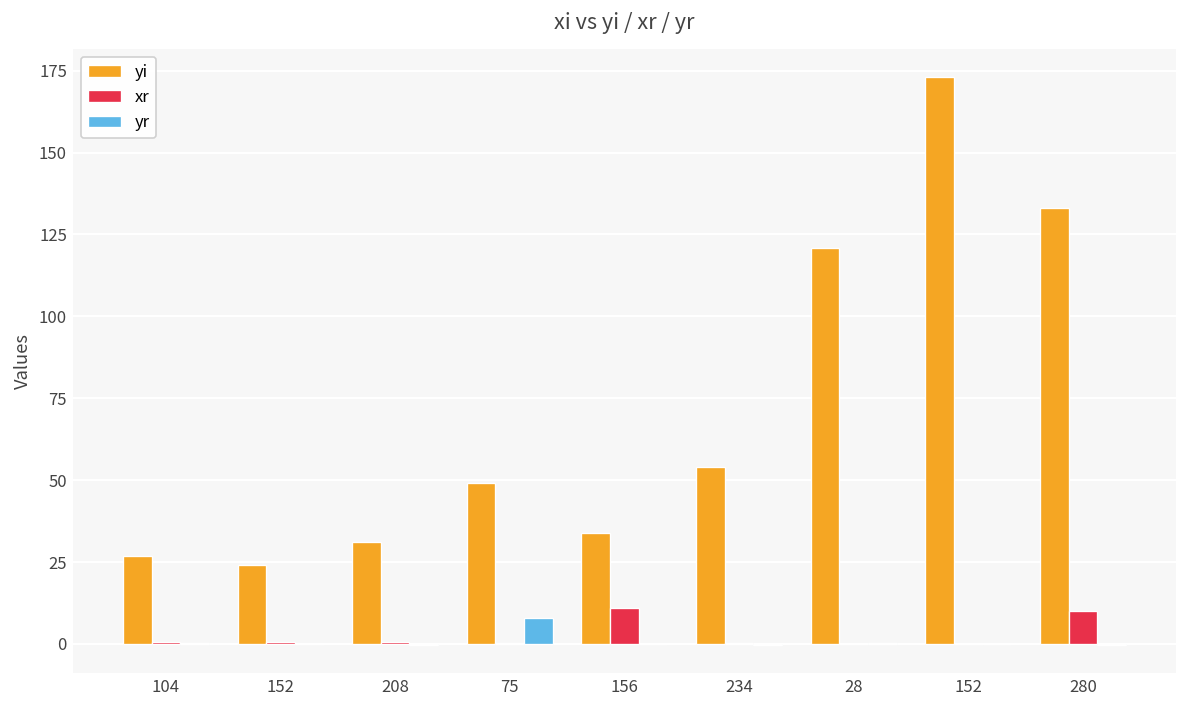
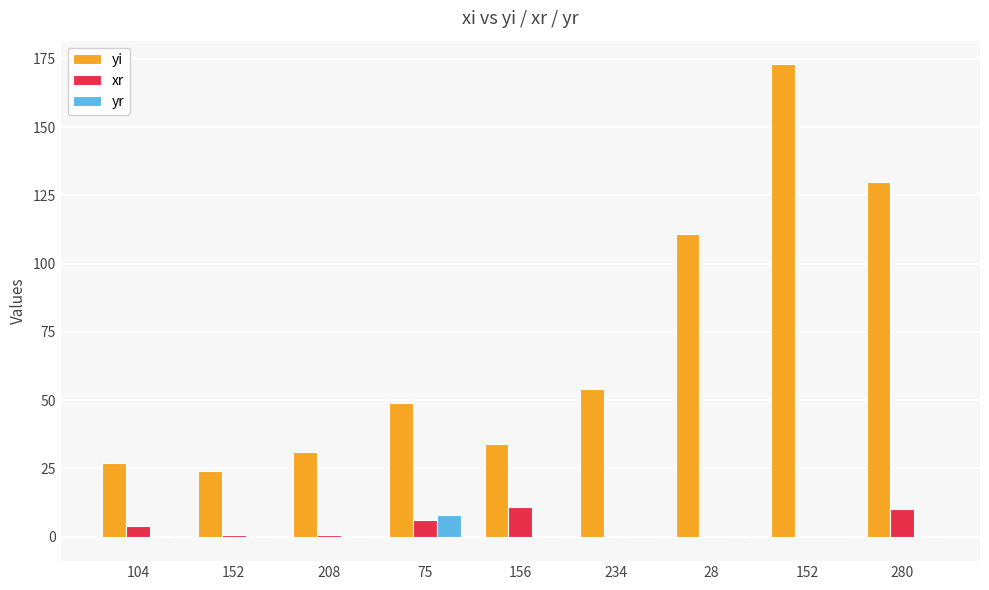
  {
    "yi": {
      "104": 27,
      "208": 31,
      "75": 49,
      "156": 34,
      "234": 54,
-     "28": 121,
-     "280": 133
+     "28": 111,
+     "280": 130
    },
    "xr": {
-     "104": 1,
-     "75": 0,
+     "104": 4,
+     "75": 6,
      "156": 11,
      "28": 0,
      "280": 10
    },
    "yr": {
      "75": 8,
      "156": 0
    }
  }
